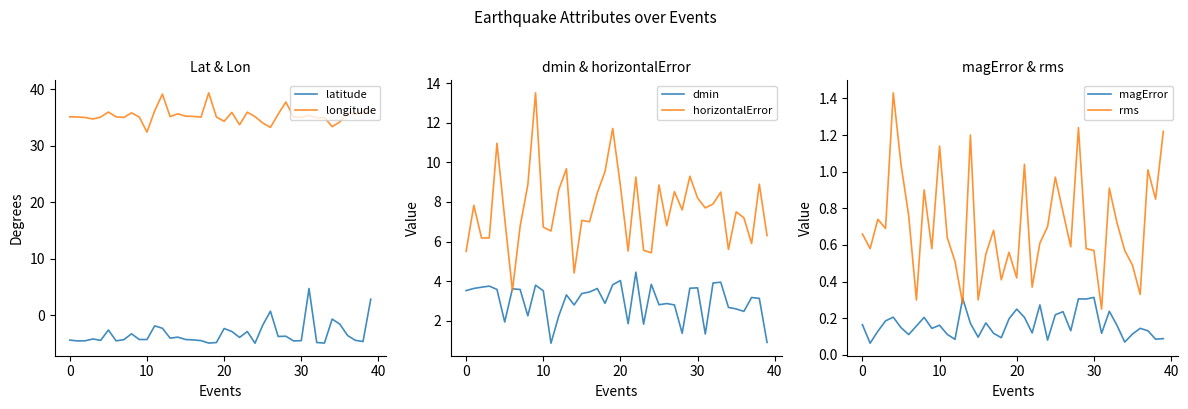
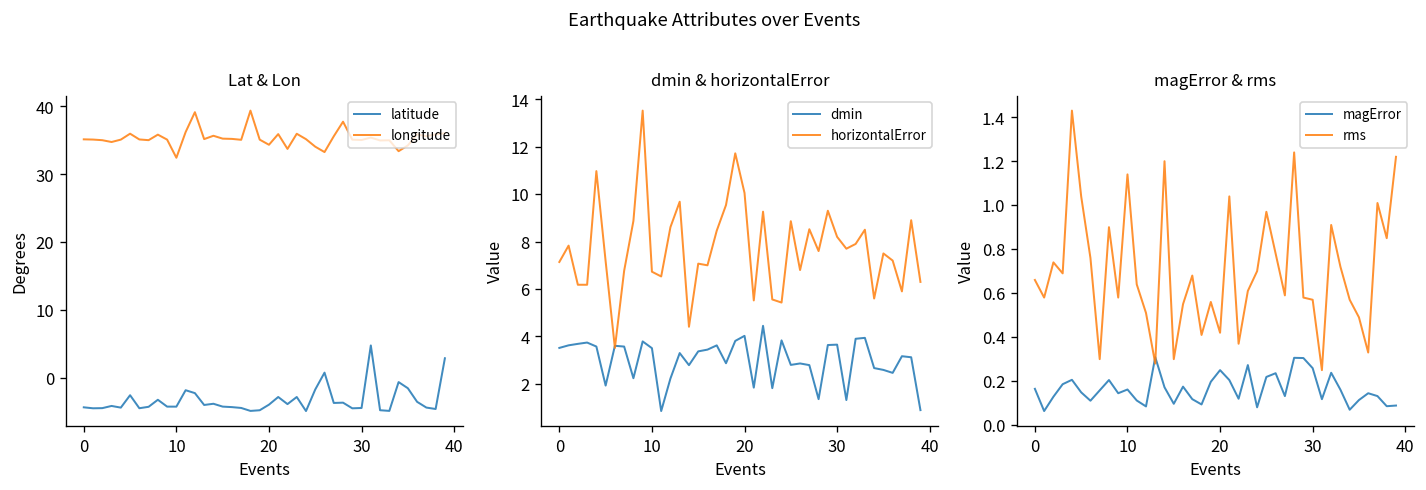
  {
    "Lat & Lon": {
      "latitude": {
        "0": -4,
        "10": -4,
-       "20": -2,
+       "20": -4,
        "30": -4
      },
      "longitude": {
        "0": 35,
        "10": 32,
        "20": 34
      }
    },
    "dmin & horizontalError": {
      "dmin": {
        "0": 3.5,
        "10": 3.5,
        "20": 4.0,
        "30": 3.7
      },
      "horizontalError": {
-       "0": 5.5,
+       "0": 7.1,
        "10": 6.7,
-       "20": 8.8,
+       "20": 10.1,
        "30": 8.2
      }
    },
    "magError & rms": {
      "magError": {
        "0": 0.17,
        "10": 0.16,
        "20": 0.25,
-       "30": 0.31
+       "30": 0.26
      },
      "rms": {
        "0": 0.66,
        "10": 1.14,
        "20": 0.42,
        "30": 0.57
      }
    }
  }
